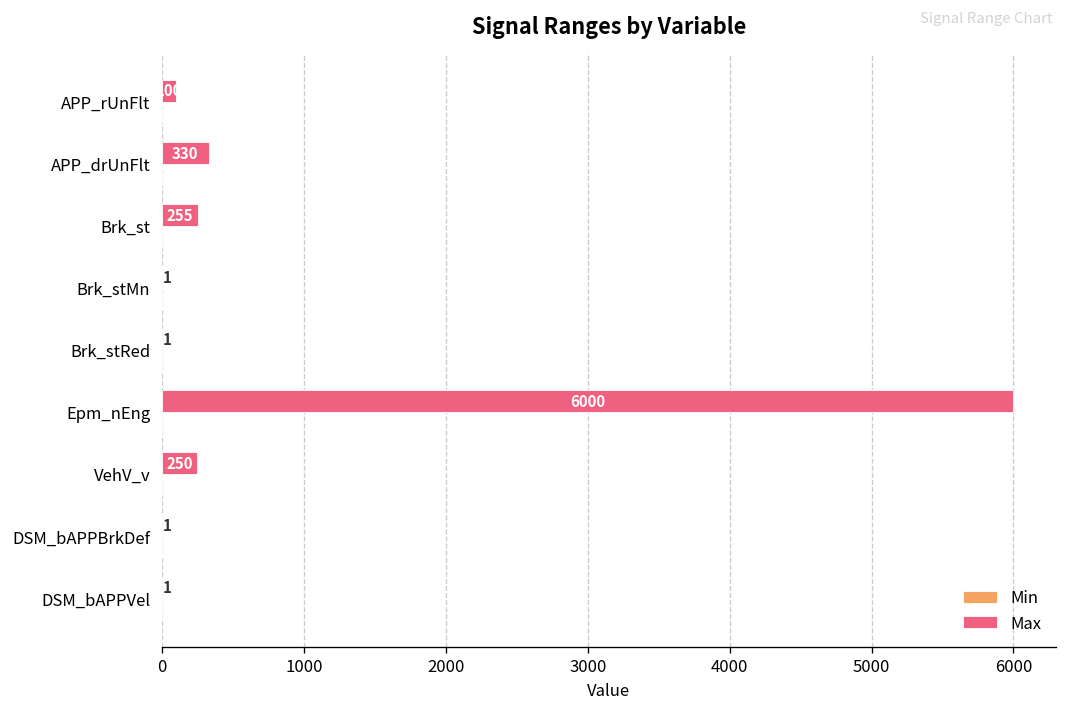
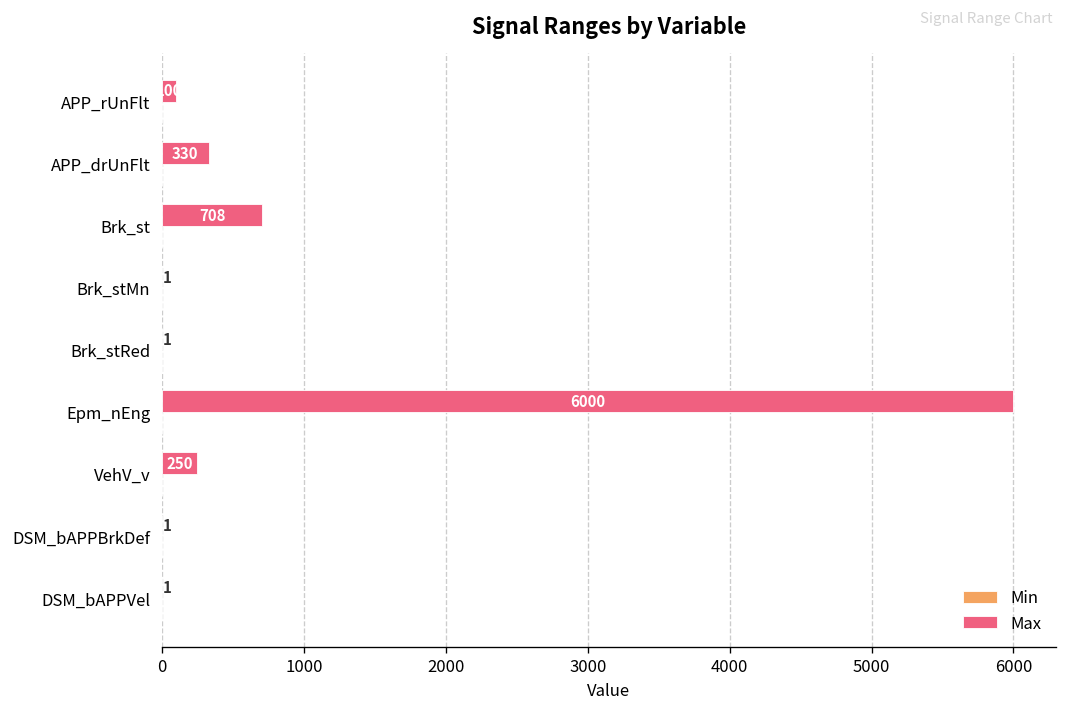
  {
    "Min": {
      "APP_rUnFlt": 0,
      "APP_drUnFlt": 0,
      "Brk_st": 0,
      "Brk_stMn": 0,
      "Brk_stRed": 0,
      "Epm_nEng": 0,
      "VehV_v": 0,
      "DSM_bAPPBrkDef": 0,
      "DSM_bAPPVel": 0
    },
    "Max": {
      "APP_drUnFlt": 330,
-     "Brk_st": 255,
+     "Brk_st": 708,
      "Brk_stMn": 1,
      "Brk_stRed": 1,
      "Epm_nEng": 6000,
      "VehV_v": 250,
      "DSM_bAPPBrkDef": 1,
      "DSM_bAPPVel": 1
    }
  }
